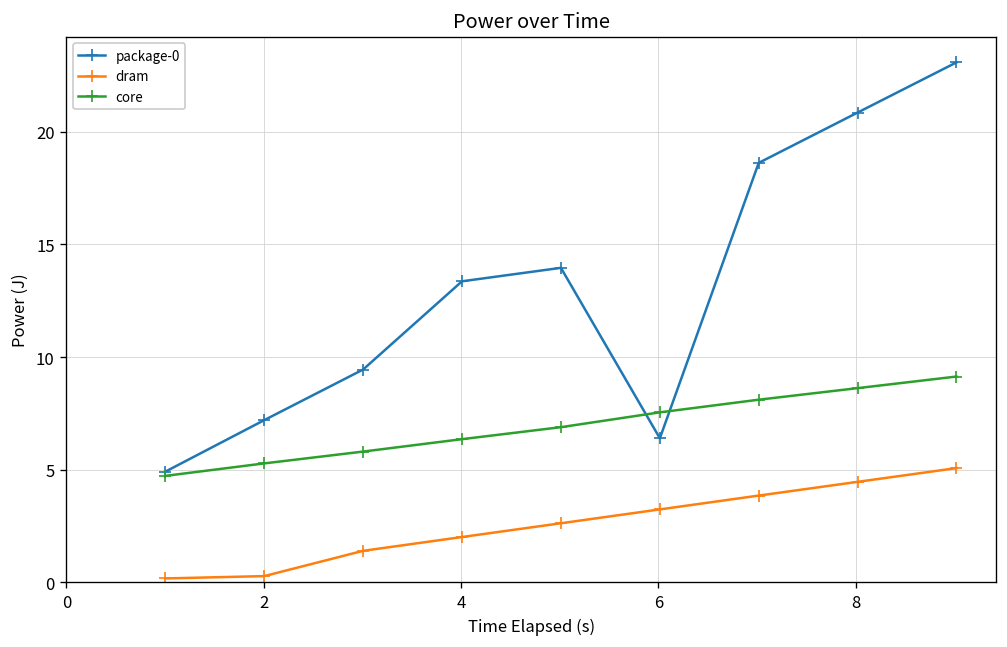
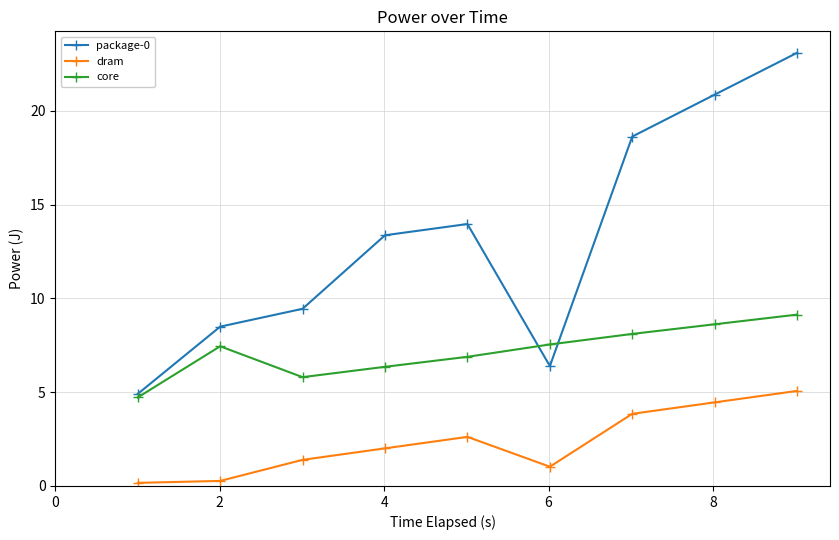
  {
    "package-0": {
-     "2": 7.2,
+     "2": 8.5,
      "4": 13.4,
      "6": 6.4
    },
    "dram": {
      "2": 0.3,
      "4": 2.0,
-     "6": 3.2
+     "6": 1.0
    },
    "core": {
-     "2": 5.3,
+     "2": 7.4,
      "4": 6.4,
      "6": 7.5
    }
  }
